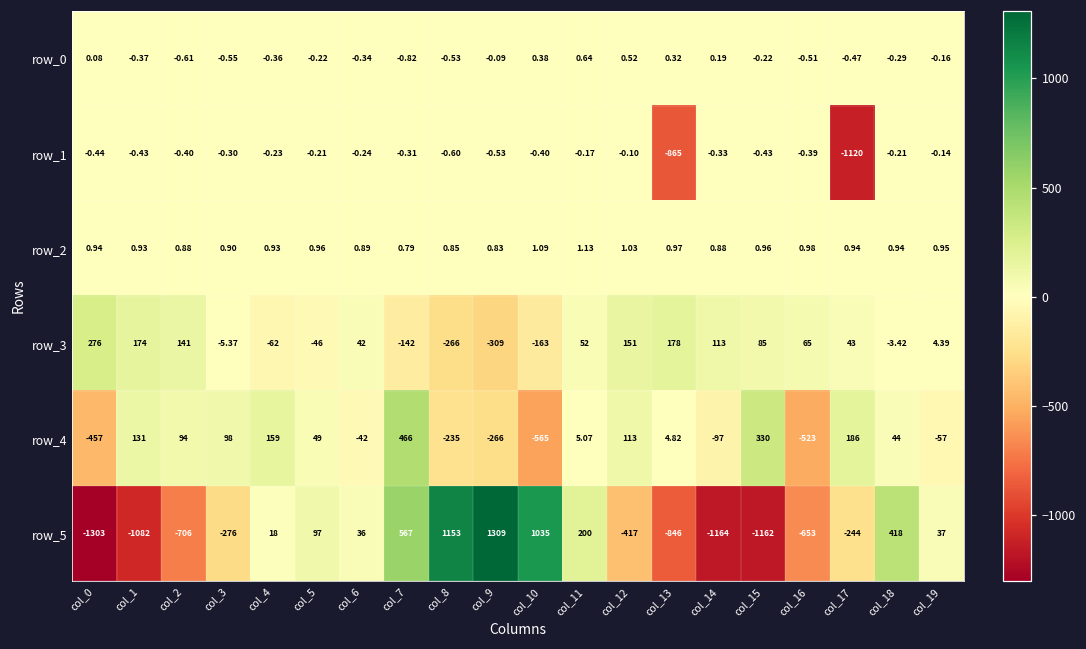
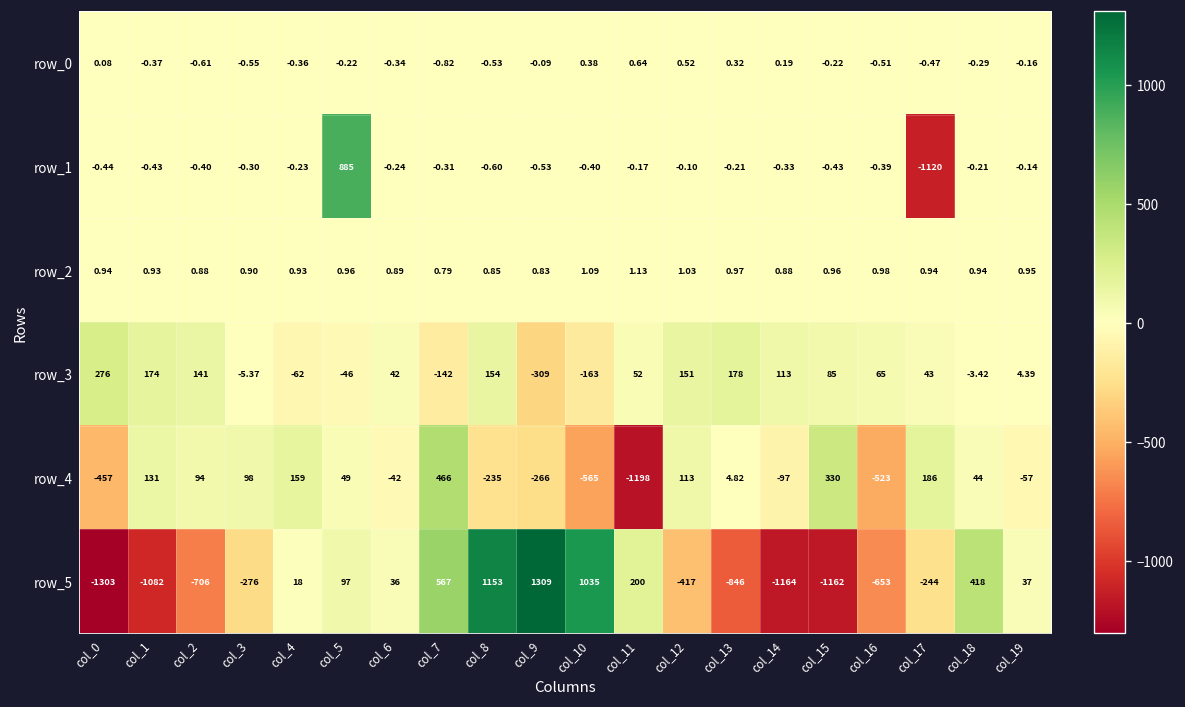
  {
    "row_0": {
      "col_0": 0.08,
      "col_1": -0.37,
      "col_2": -0.61,
      "col_3": -0.55,
      "col_4": -0.36,
      "col_5": -0.22,
      "col_6": -0.34,
      "col_7": -0.82,
      "col_8": -0.53,
      "col_9": -0.09,
      "col_10": 0.38,
      "col_11": 0.64,
      "col_12": 0.52,
      "col_13": 0.32,
      "col_14": 0.19,
      "col_15": -0.22,
      "col_16": -0.51,
      "col_17": -0.47,
      "col_18": -0.29,
      "col_19": -0.16
    },
    "row_1": {
      "col_0": -0.44,
      "col_1": -0.43,
      "col_2": -0.40,
      "col_3": -0.30,
      "col_4": -0.23,
-     "col_5": -0.21,
+     "col_5": 885,
      "col_6": -0.24,
      "col_7": -0.31,
      "col_8": -0.60,
      "col_9": -0.53,
      "col_10": -0.40,
      "col_11": -0.17,
      "col_12": -0.10,
-     "col_13": -865,
+     "col_13": -0.21,
      "col_14": -0.33,
      "col_15": -0.43,
      "col_16": -0.39,
      "col_17": -1120,
      "col_18": -0.21,
      "col_19": -0.14
    },
    "row_2": {
      "col_0": 0.94,
      "col_1": 0.93,
      "col_2": 0.88,
      "col_3": 0.90,
      "col_4": 0.93,
      "col_5": 0.96,
      "col_6": 0.89,
      "col_7": 0.79,
      "col_8": 0.85,
      "col_9": 0.83,
      "col_10": 1.09,
      "col_11": 1.13,
      "col_12": 1.03,
      "col_13": 0.97,
      "col_14": 0.88,
      "col_15": 0.96,
      "col_16": 0.98,
      "col_17": 0.94,
      "col_18": 0.94,
      "col_19": 0.95
    },
    "row_3": {
      "col_0": 276,
      "col_1": 174,
      "col_2": 141,
      "col_3": -5.37,
      "col_4": -62,
      "col_5": -46,
      "col_6": 42,
      "col_7": -142,
-     "col_8": -266,
+     "col_8": 154,
      "col_9": -309,
      "col_10": -163,
      "col_11": 52,
      "col_12": 151,
      "col_13": 178,
      "col_14": 113,
      "col_15": 85,
      "col_16": 65,
      "col_17": 43,
      "col_18": -3.42,
      "col_19": 4.39
    },
    "row_4": {
      "col_0": -457,
      "col_1": 131,
      "col_2": 94,
      "col_3": 98,
      "col_4": 159,
      "col_5": 49,
      "col_6": -42,
      "col_7": 466,
      "col_8": -235,
      "col_9": -266,
      "col_10": -565,
-     "col_11": 5.07,
+     "col_11": -1198,
      "col_12": 113,
      "col_13": 4.82,
      "col_14": -97,
      "col_15": 330,
      "col_16": -523,
      "col_17": 186,
      "col_18": 44,
      "col_19": -57
    },
    "row_5": {
      "col_0": -1303,
      "col_1": -1082,
      "col_2": -706,
      "col_3": -276,
      "col_4": 18,
      "col_5": 97,
      "col_6": 36,
      "col_7": 567,
      "col_8": 1153,
      "col_9": 1309,
      "col_10": 1035,
      "col_11": 200,
      "col_12": -417,
      "col_13": -846,
      "col_14": -1164,
      "col_15": -1162,
      "col_16": -653,
      "col_17": -244,
      "col_18": 418,
      "col_19": 37
    }
  }
